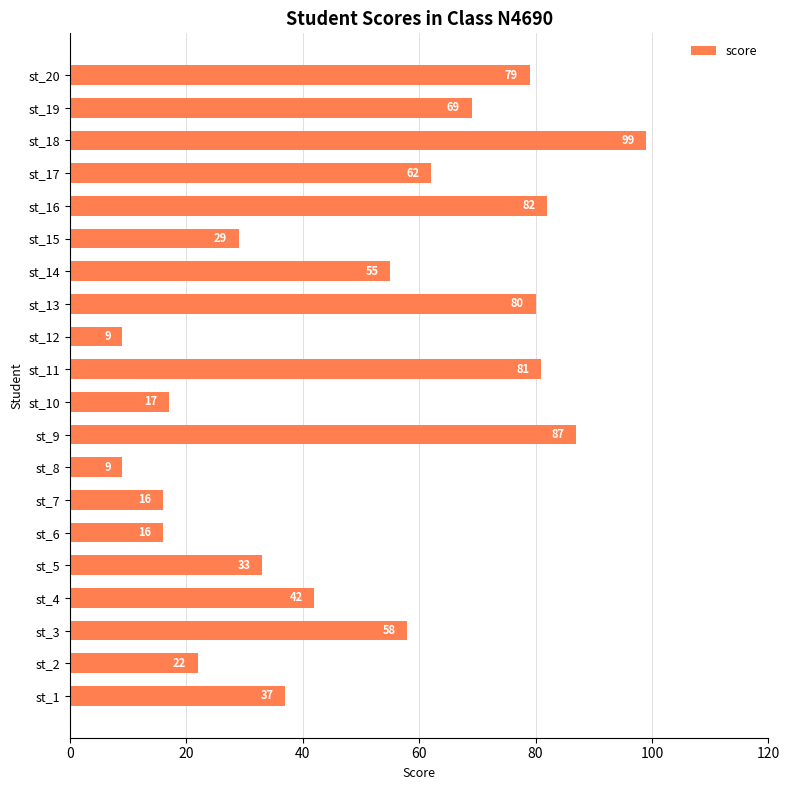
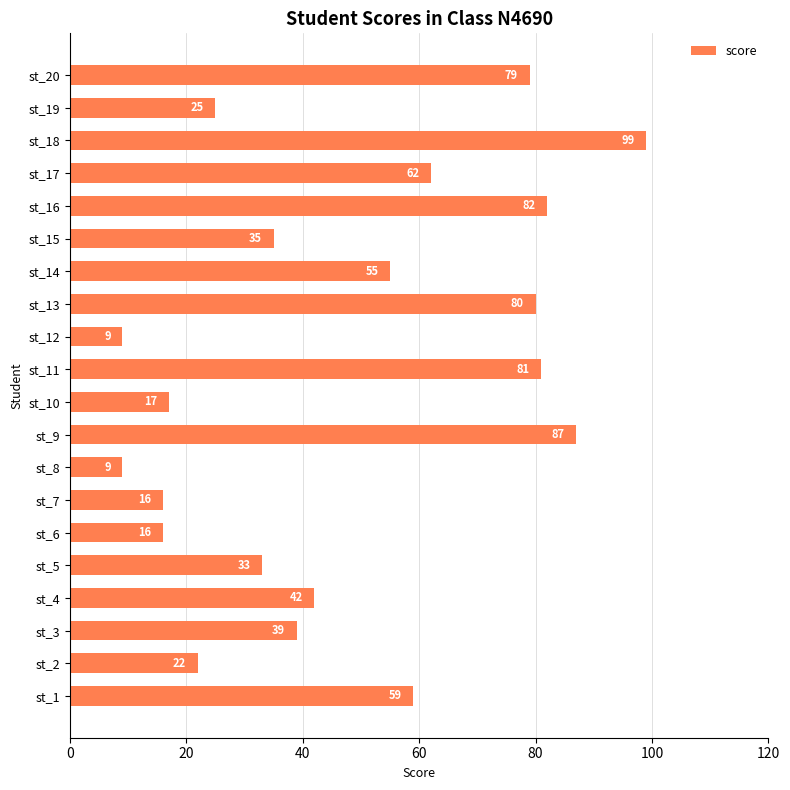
  {
    "st_20": 79,
-   "st_19": 69,
+   "st_19": 25,
    "st_18": 99,
    "st_17": 62,
    "st_16": 82,
-   "st_15": 29,
+   "st_15": 35,
    "st_14": 55,
    "st_13": 80,
    "st_12": 9,
    "st_11": 81,
    "st_10": 17,
    "st_9": 87,
    "st_8": 9,
    "st_7": 16,
    "st_6": 16,
    "st_5": 33,
    "st_4": 42,
-   "st_3": 58,
+   "st_3": 39,
    "st_2": 22,
-   "st_1": 37
+   "st_1": 59
  }
